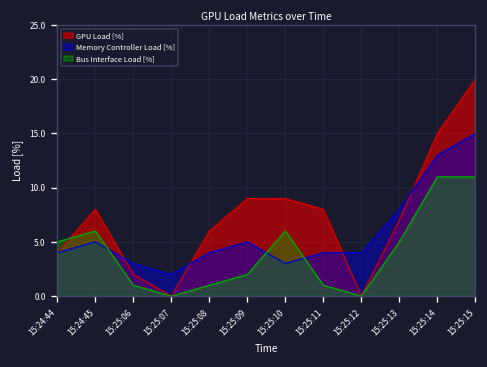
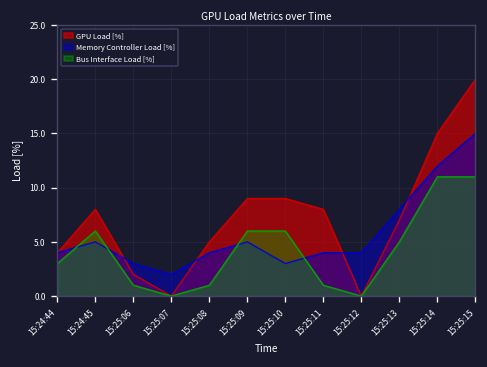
  {
    "GPU Load [%]": {
      "15:24:45": 8,
      "15:25:06": 2,
-     "15:25:08": 6,
+     "15:25:08": 5,
      "15:25:09": 9,
      "15:25:10": 9,
      "15:25:11": 8,
      "15:25:13": 7,
      "15:25:14": 15,
      "15:25:15": 20
    },
    "Memory Controller Load [%]": {
      "15:24:45": 5,
      "15:25:06": 3,
      "15:25:07": 2,
      "15:25:08": 4,
      "15:25:09": 5,
      "15:25:10": 3,
      "15:25:11": 4,
      "15:25:12": 4,
      "15:25:13": 8,
-     "15:25:14": 13,
+     "15:25:14": 12,
      "15:25:15": 15
    },
    "Bus Interface Load [%]": {
-     "15:24:44": 5,
+     "15:24:44": 3,
      "15:24:45": 6,
      "15:25:06": 1,
      "15:25:08": 1,
-     "15:25:09": 2,
+     "15:25:09": 6,
      "15:25:10": 6,
      "15:25:11": 1,
      "15:25:13": 5,
      "15:25:14": 11,
      "15:25:15": 11
    }
  }
